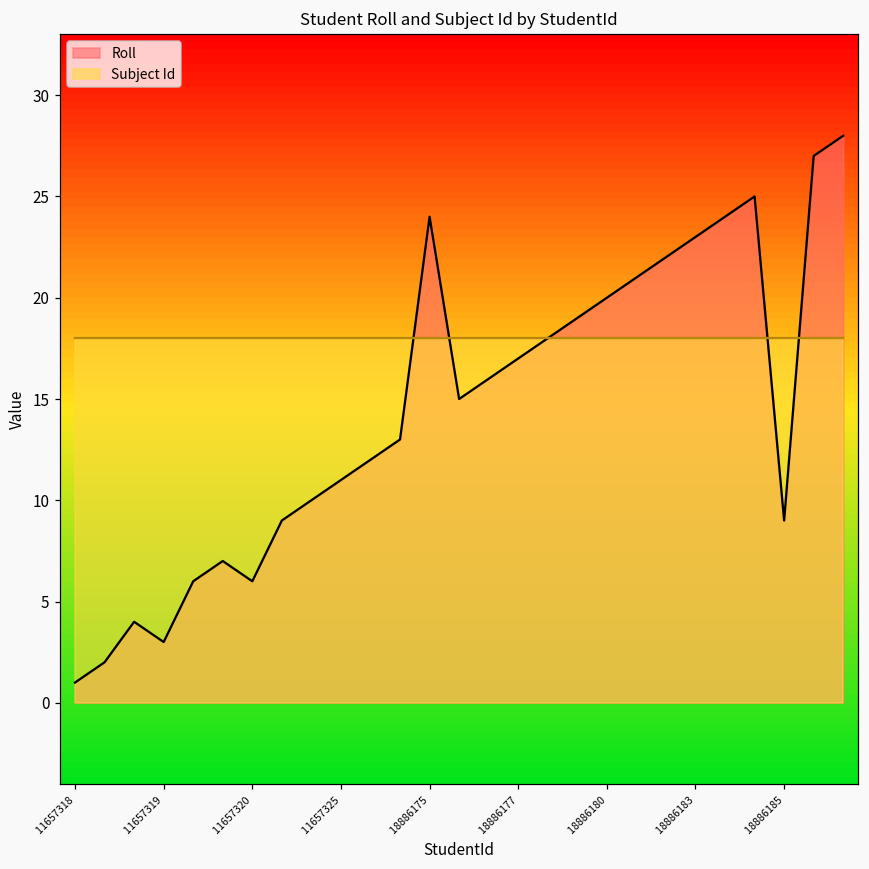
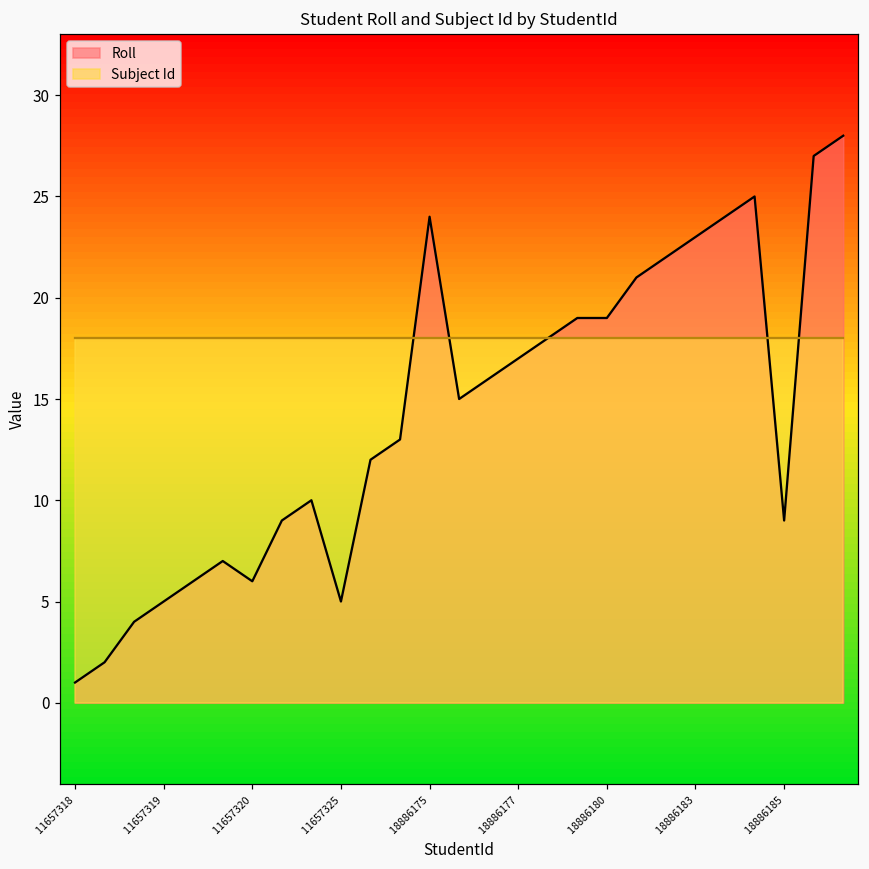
  {
    "Roll": {
      "11657318": 1,
-     "11657319": 3,
+     "11657319": 5,
      "11657320": 6,
-     "11657325": 11,
+     "11657325": 5,
      "18886175": 24,
      "18886177": 17,
-     "18886180": 20,
+     "18886180": 19,
      "18886183": 23,
      "18886185": 9
    },
    "Subject Id": {
      "11657318": 18,
      "11657319": 18,
      "11657320": 18,
      "11657325": 18,
      "18886175": 18,
      "18886177": 18,
      "18886180": 18,
      "18886183": 18,
      "18886185": 18
    }
  }
